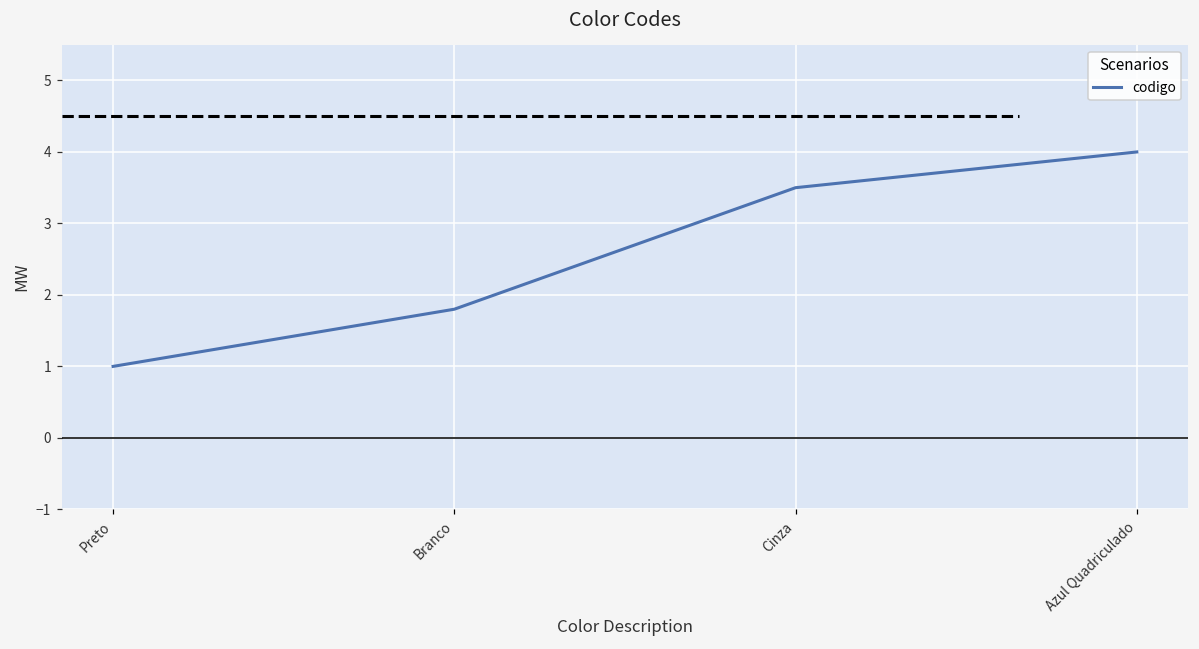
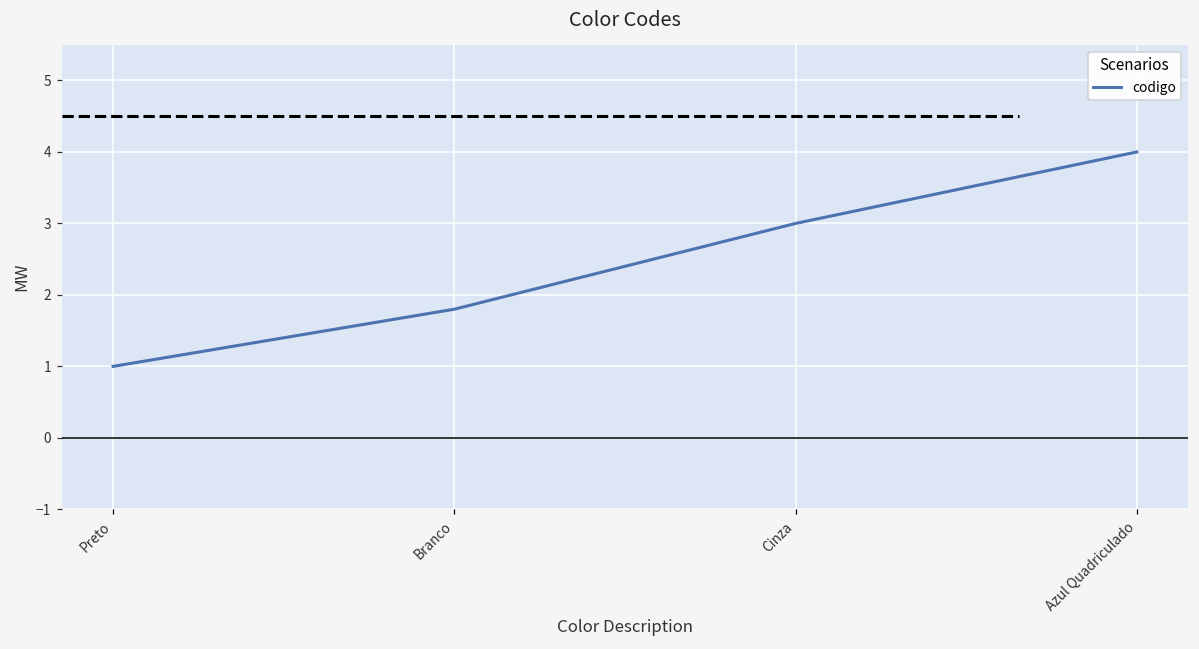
  {
    "Preto": 1.0,
    "Branco": 1.8,
-   "Cinza": 3.5,
+   "Cinza": 3.0,
    "Azul Quadriculado": 4.0
  }
